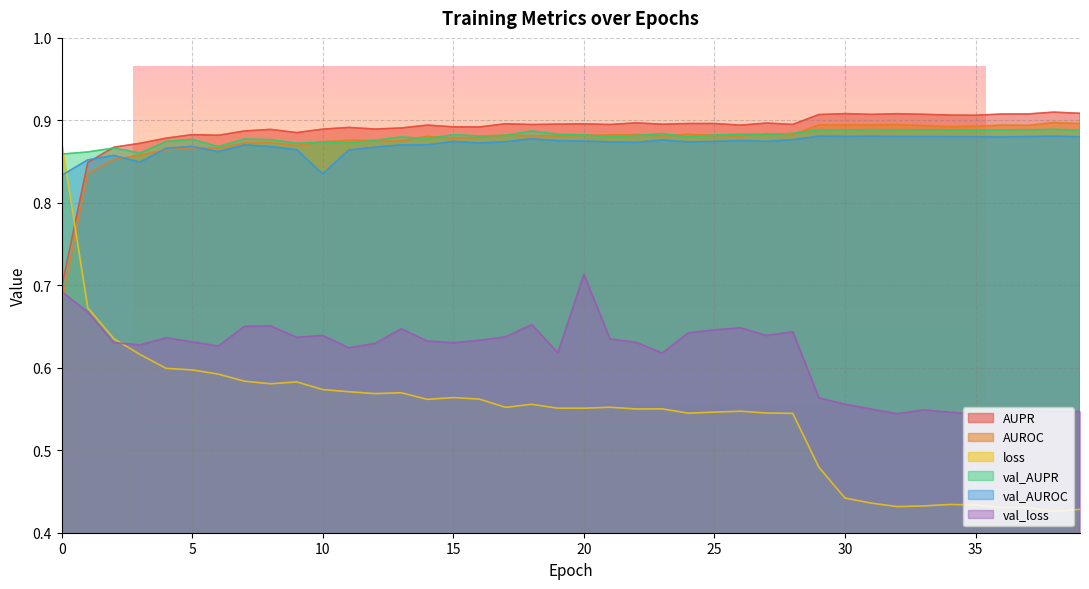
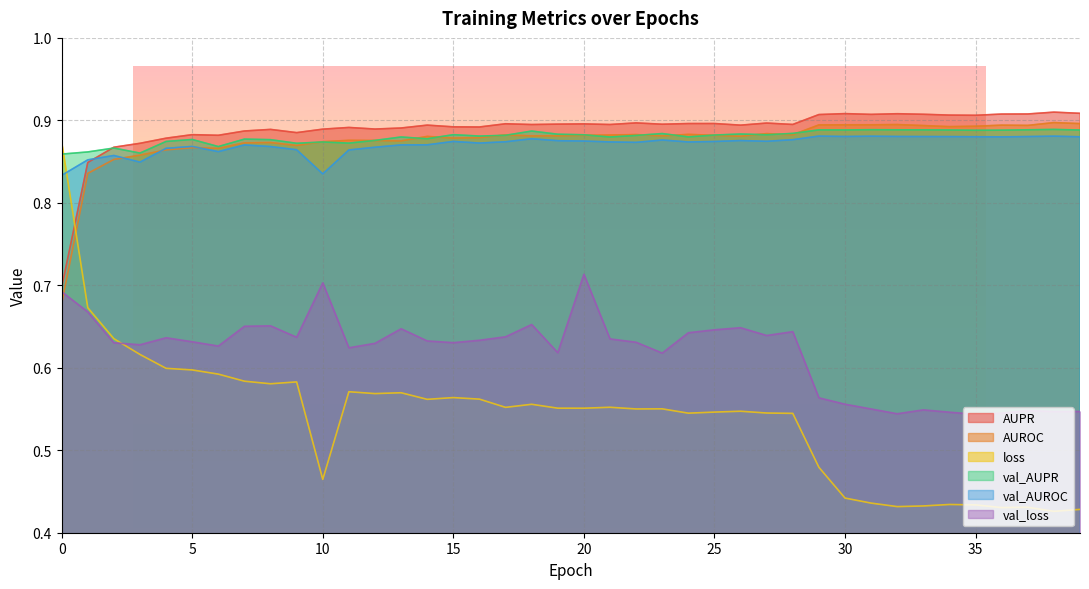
  {
    "loss": {
      "0": 0.87,
      "5": 0.60,
-     "10": 0.57,
+     "10": 0.46,
      "15": 0.56,
      "20": 0.55,
      "25": 0.55,
      "30": 0.44
    },
    "val_AUPR": {
      "0": 0.86,
      "5": 0.88,
      "15": 0.88,
      "30": 0.89,
      "35": 0.89
    },
    "val_AUROC": {
      "0": 0.83,
      "10": 0.84,
      "15": 0.87,
      "20": 0.87,
      "25": 0.87,
      "30": 0.88,
      "35": 0.88
    },
    "val_loss": {
      "0": 0.69,
      "5": 0.63,
-     "10": 0.64,
+     "10": 0.70,
      "15": 0.63,
      "20": 0.71,
      "25": 0.65,
      "30": 0.56
    }
  }
